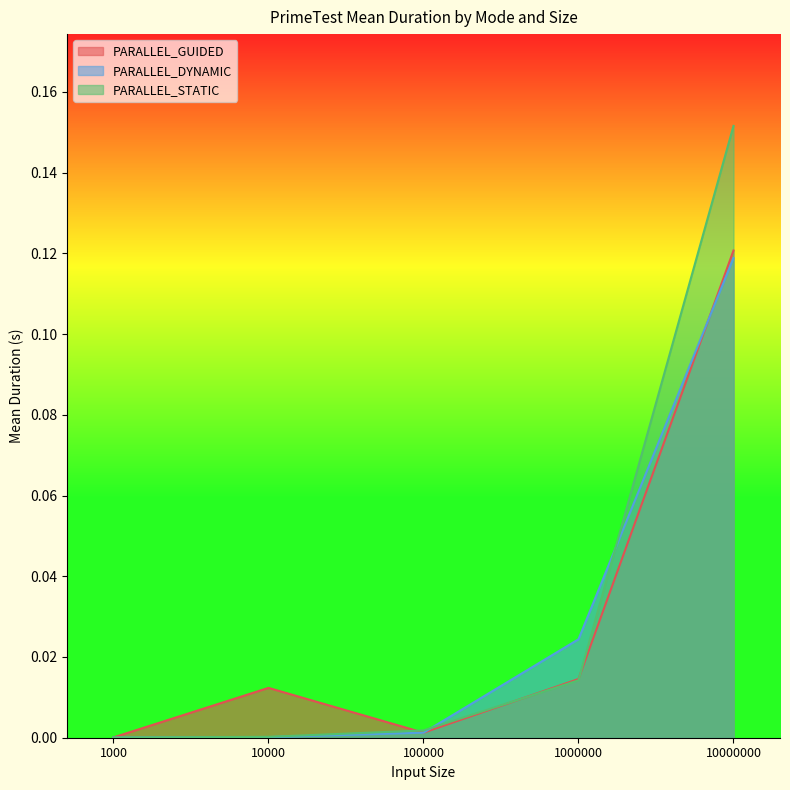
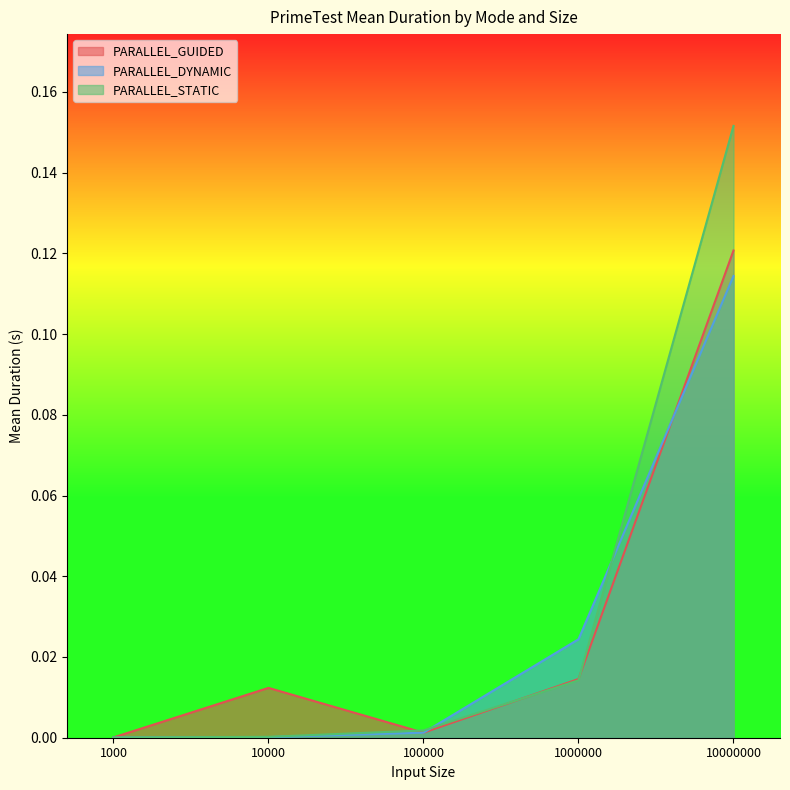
  {
    "PARALLEL_GUIDED": {
      "10000": 0.012,
      "10000000": 0.121
    },
    "PARALLEL_DYNAMIC": {
      "1000000": 0.024,
-     "10000000": 0.119
+     "10000000": 0.114
    },
    "PARALLEL_STATIC": {
      "10000000": 0.152
    }
  }
